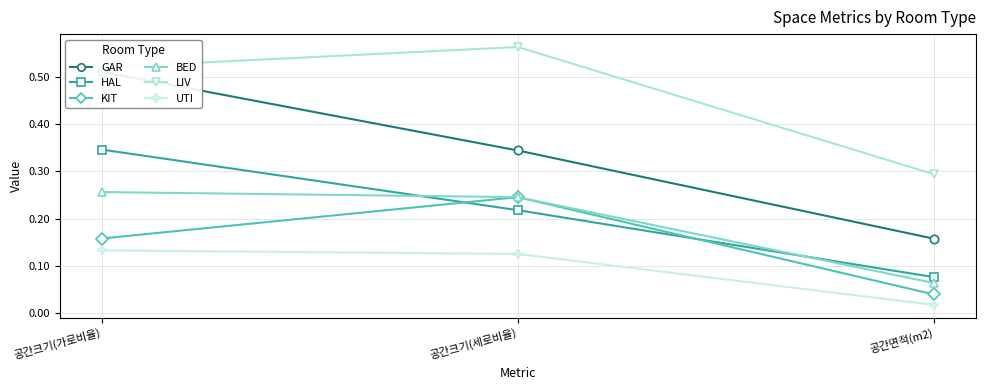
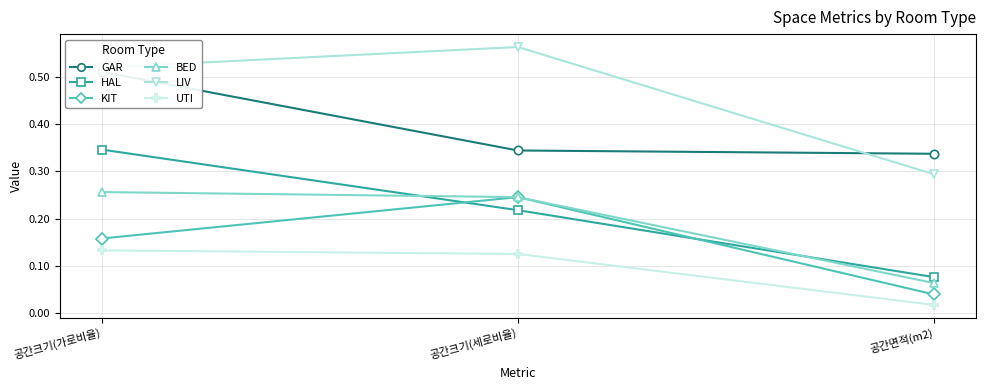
  {
    "GAR": {
      "공간크기(세로비율)": 0.34,
-     "공간면적(m2)": 0.16
+     "공간면적(m2)": 0.34
    }
  }
